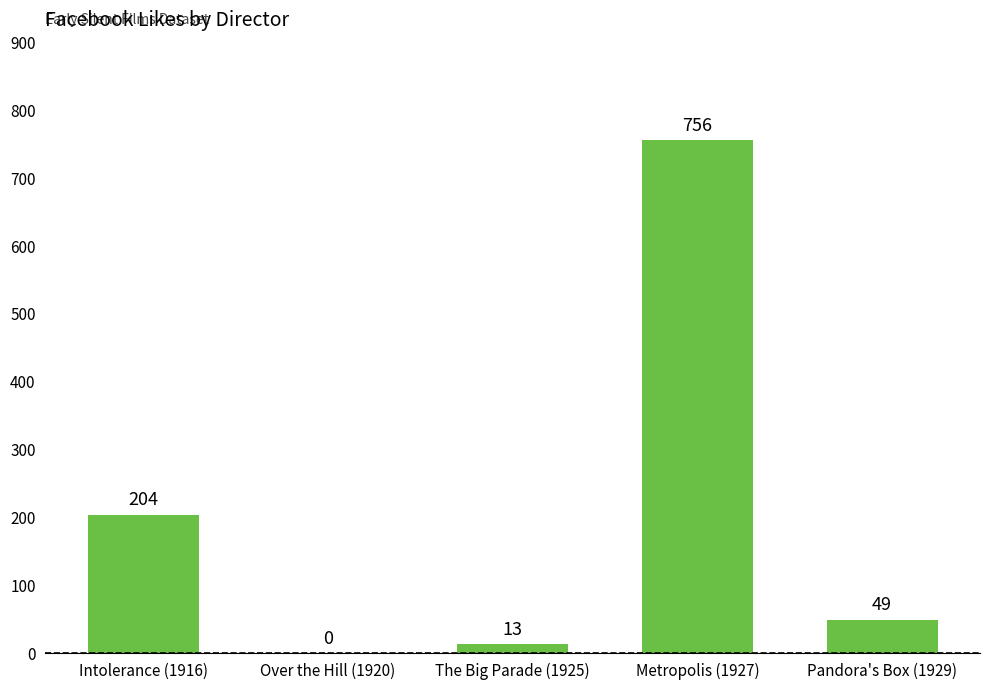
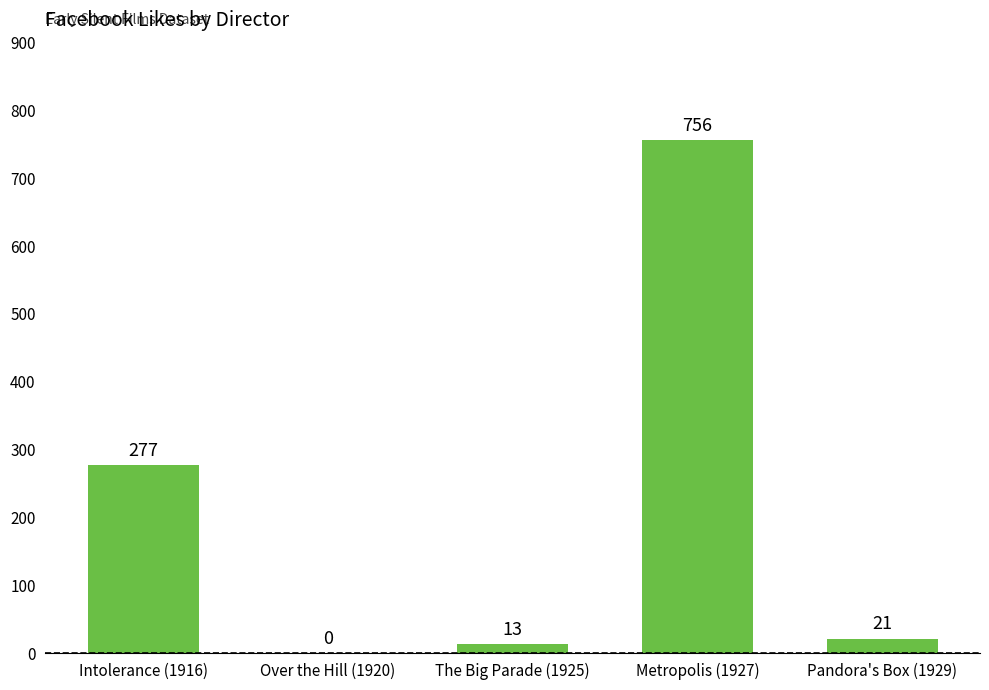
  {
-   "Intolerance (1916)": 204,
+   "Intolerance (1916)": 277,
    "Over the Hill (1920)": 0,
    "The Big Parade (1925)": 13,
    "Metropolis (1927)": 756,
-   "Pandora's Box (1929)": 49
+   "Pandora's Box (1929)": 21
  }
